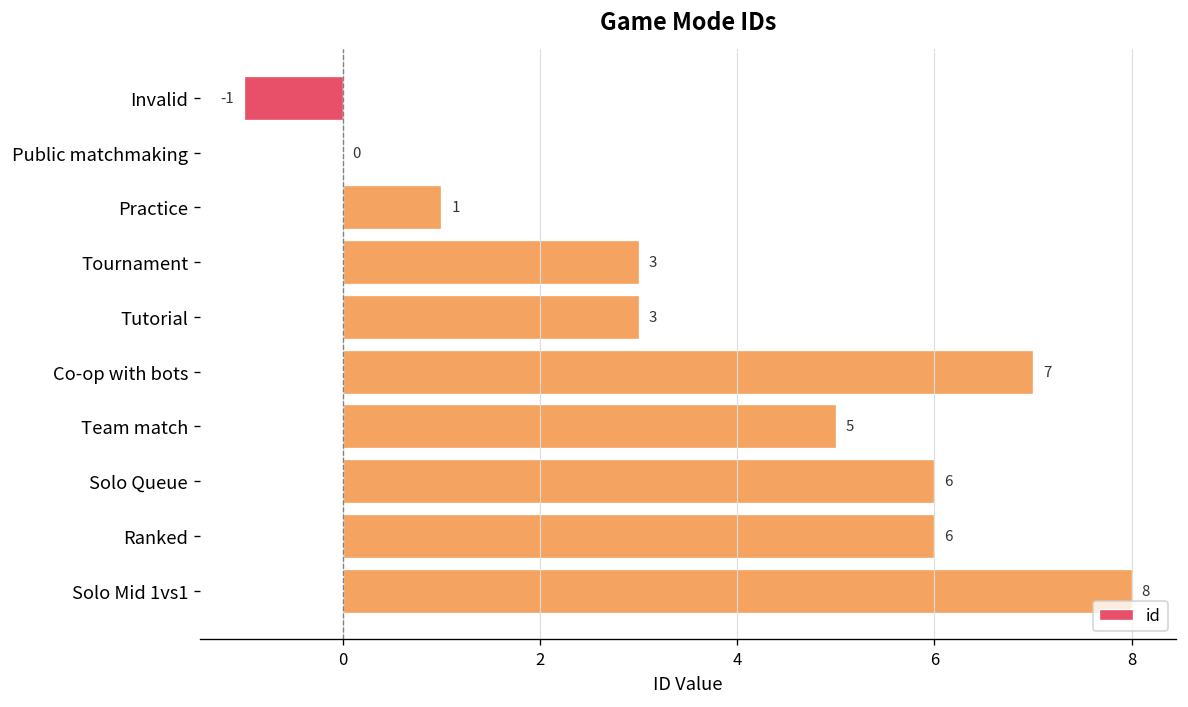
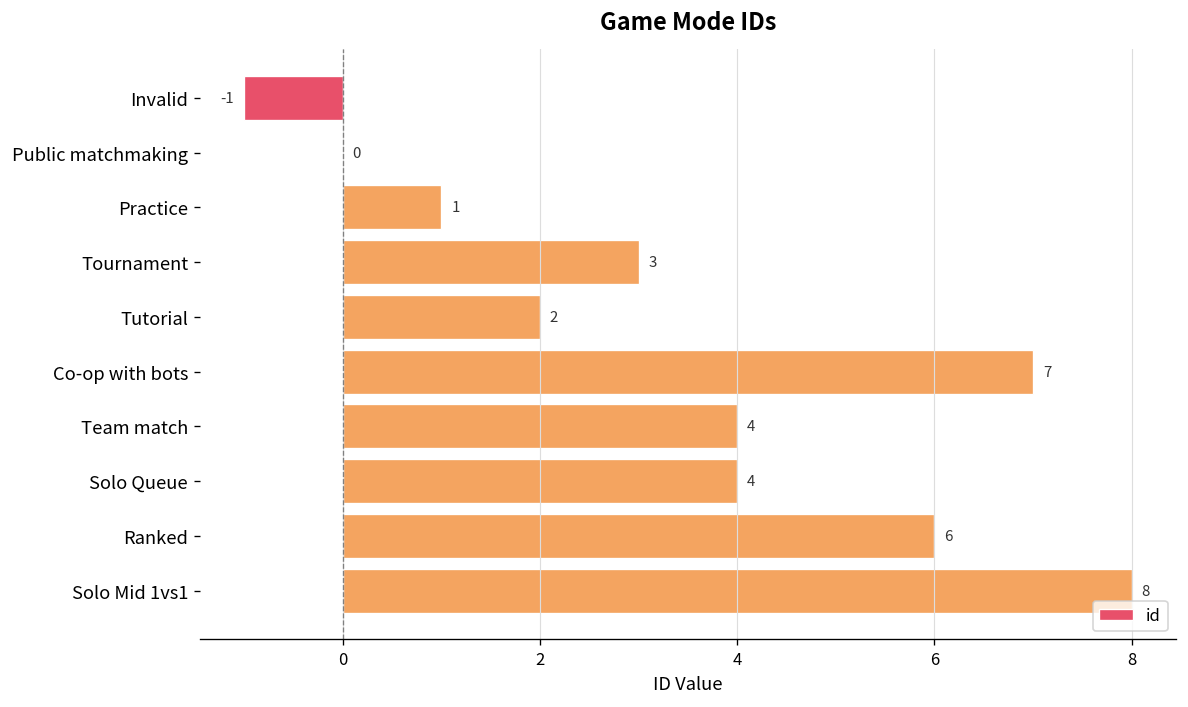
  {
    "Invalid": -1,
    "Public matchmaking": 0,
    "Practice": 1,
    "Tournament": 3,
-   "Tutorial": 3,
+   "Tutorial": 2,
    "Co-op with bots": 7,
-   "Team match": 5,
-   "Solo Queue": 6,
+   "Team match": 4,
+   "Solo Queue": 4,
    "Ranked": 6,
    "Solo Mid 1vs1": 8
  }
